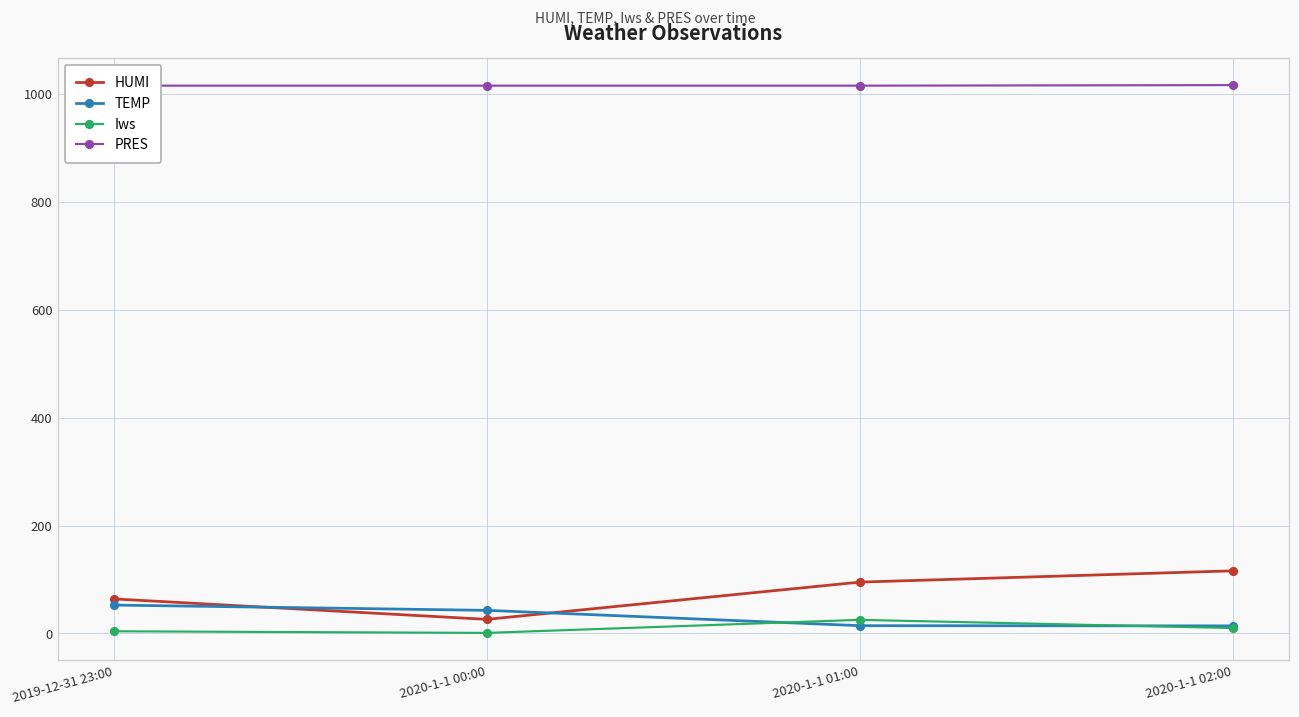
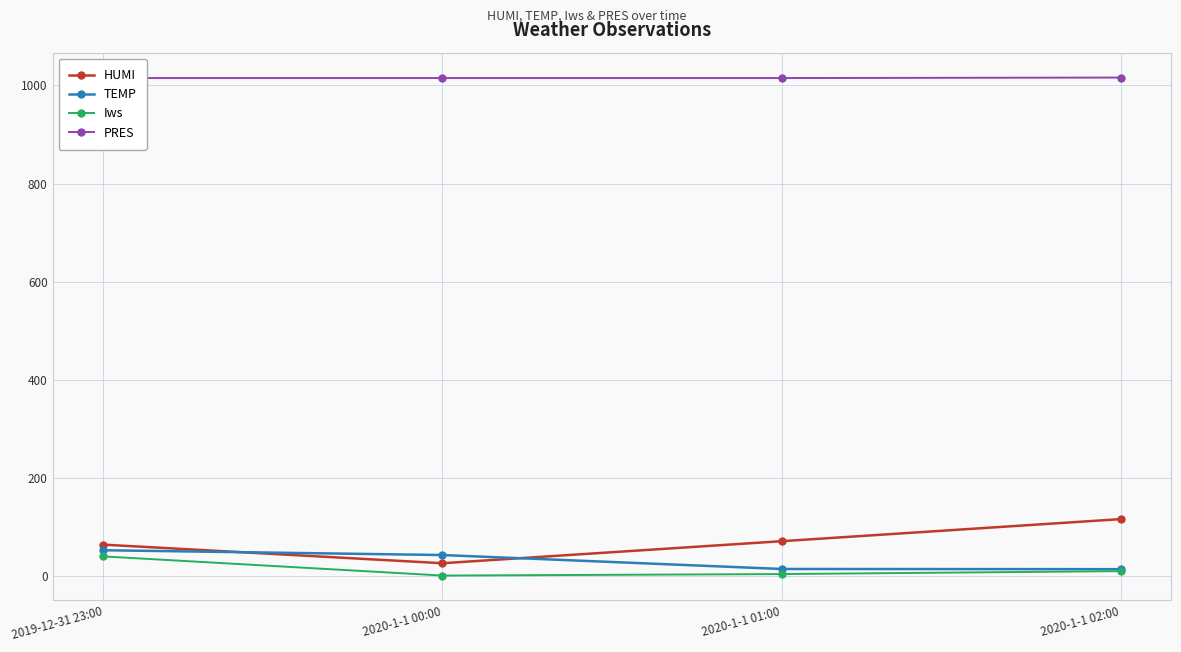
  {
    "HUMI": {
      "2019-12-31 23:00": 60,
      "2020-1-1 00:00": 30,
-     "2020-1-1 01:00": 100,
+     "2020-1-1 01:00": 70,
      "2020-1-1 02:00": 120
    },
    "TEMP": {
      "2019-12-31 23:00": 50,
      "2020-1-1 00:00": 40,
      "2020-1-1 01:00": 10
    },
    "Iws": {
-     "2019-12-31 23:00": 0,
+     "2019-12-31 23:00": 40,
      "2020-1-1 00:00": 0,
-     "2020-1-1 01:00": 30
+     "2020-1-1 01:00": 0
    },
    "PRES": {
      "2020-1-1 00:00": 1020,
      "2020-1-1 01:00": 1020,
      "2020-1-1 02:00": 1020
    }
  }
